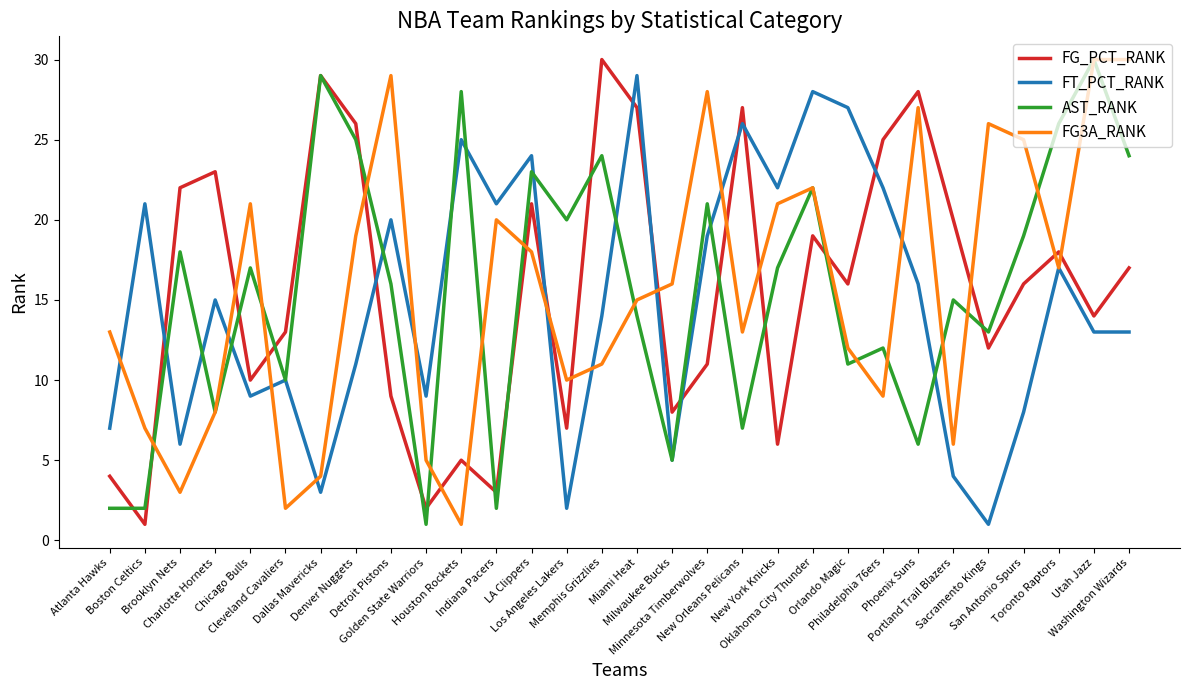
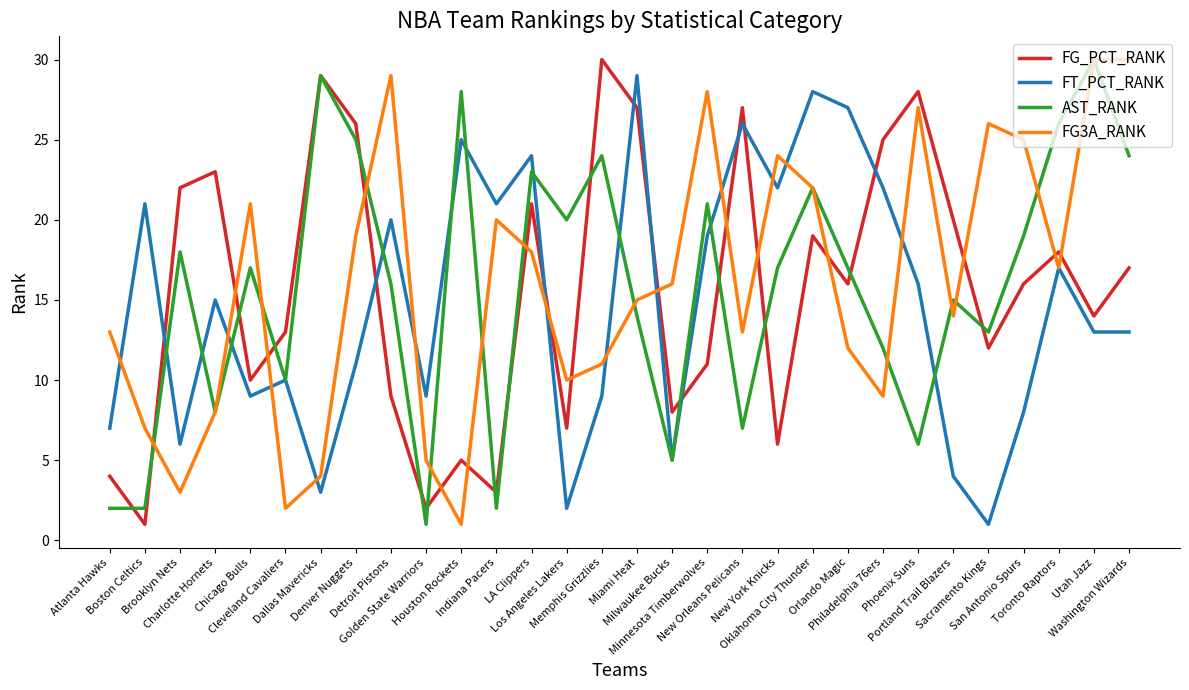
  {
    "FG_PCT_RANK": {
      "Atlanta Hawks": 4,
      "Boston Celtics": 1,
      "Brooklyn Nets": 22,
      "Charlotte Hornets": 23,
      "Chicago Bulls": 10,
      "Cleveland Cavaliers": 13,
      "Denver Nuggets": 26,
      "Detroit Pistons": 9,
      "Golden State Warriors": 2,
      "Houston Rockets": 5,
      "Indiana Pacers": 3,
      "LA Clippers": 21,
      "Los Angeles Lakers": 7,
      "Memphis Grizzlies": 30,
      "Miami Heat": 27,
      "Milwaukee Bucks": 8,
      "Minnesota Timberwolves": 11,
      "New Orleans Pelicans": 27,
      "New York Knicks": 6,
      "Oklahoma City Thunder": 19,
      "Orlando Magic": 16,
      "Philadelphia 76ers": 25,
      "Phoenix Suns": 28,
      "Portland Trail Blazers": 20,
      "Sacramento Kings": 12,
      "San Antonio Spurs": 16,
      "Toronto Raptors": 18,
      "Utah Jazz": 14,
      "Washington Wizards": 17
    },
    "FT_PCT_RANK": {
      "Atlanta Hawks": 7,
      "Boston Celtics": 21,
      "Brooklyn Nets": 6,
      "Charlotte Hornets": 15,
      "Chicago Bulls": 9,
      "Dallas Mavericks": 3,
      "Denver Nuggets": 11,
      "Detroit Pistons": 20,
      "Golden State Warriors": 9,
      "Houston Rockets": 25,
      "Indiana Pacers": 21,
      "LA Clippers": 24,
      "Los Angeles Lakers": 2,
-     "Memphis Grizzlies": 14,
+     "Memphis Grizzlies": 9,
      "Miami Heat": 29,
      "Minnesota Timberwolves": 19,
      "New Orleans Pelicans": 26,
      "New York Knicks": 22,
      "Oklahoma City Thunder": 28,
      "Orlando Magic": 27,
      "Philadelphia 76ers": 22,
      "Phoenix Suns": 16,
      "Portland Trail Blazers": 4,
      "Sacramento Kings": 1,
      "San Antonio Spurs": 8,
      "Utah Jazz": 13,
      "Washington Wizards": 13
    },
    "AST_RANK": {
      "Atlanta Hawks": 2,
      "Boston Celtics": 2,
      "Brooklyn Nets": 18,
      "Chicago Bulls": 17,
      "Denver Nuggets": 25,
      "Detroit Pistons": 16,
      "Golden State Warriors": 1,
      "Houston Rockets": 28,
      "Indiana Pacers": 2,
      "LA Clippers": 23,
      "Los Angeles Lakers": 20,
      "Memphis Grizzlies": 24,
      "Miami Heat": 14,
      "Minnesota Timberwolves": 21,
      "New Orleans Pelicans": 7,
      "New York Knicks": 17,
-     "Orlando Magic": 11,
+     "Orlando Magic": 17,
      "Philadelphia 76ers": 12,
      "Phoenix Suns": 6,
      "Portland Trail Blazers": 15,
      "Sacramento Kings": 13,
      "San Antonio Spurs": 19,
      "Washington Wizards": 24
    },
    "FG3A_RANK": {
      "Atlanta Hawks": 13,
      "Boston Celtics": 7,
      "Brooklyn Nets": 3,
      "Chicago Bulls": 21,
      "Cleveland Cavaliers": 2,
      "Dallas Mavericks": 4,
      "Denver Nuggets": 19,
      "Detroit Pistons": 29,
      "Golden State Warriors": 5,
      "Houston Rockets": 1,
      "Indiana Pacers": 20,
      "LA Clippers": 18,
      "Los Angeles Lakers": 10,
      "Memphis Grizzlies": 11,
      "Miami Heat": 15,
      "Milwaukee Bucks": 16,
      "Minnesota Timberwolves": 28,
      "New Orleans Pelicans": 13,
-     "New York Knicks": 21,
+     "New York Knicks": 24,
      "Orlando Magic": 12,
      "Philadelphia 76ers": 9,
      "Phoenix Suns": 27,
-     "Portland Trail Blazers": 6,
+     "Portland Trail Blazers": 14,
      "Sacramento Kings": 26
    }
  }
